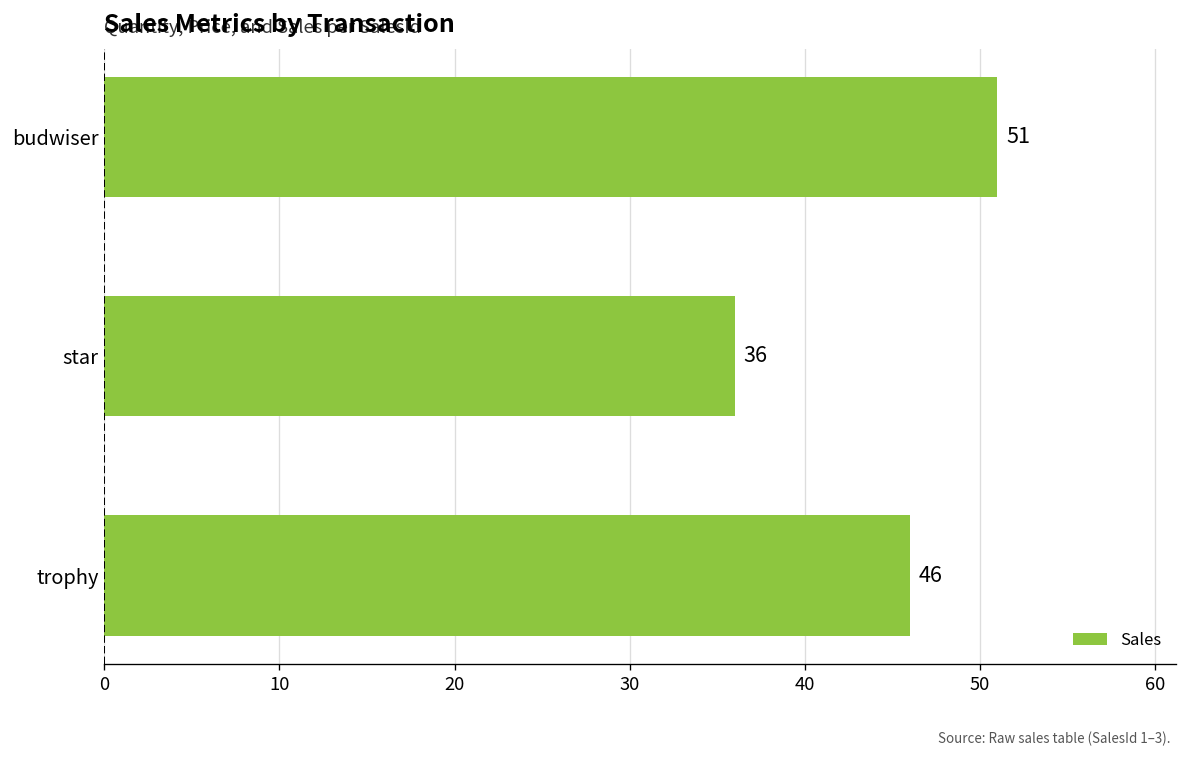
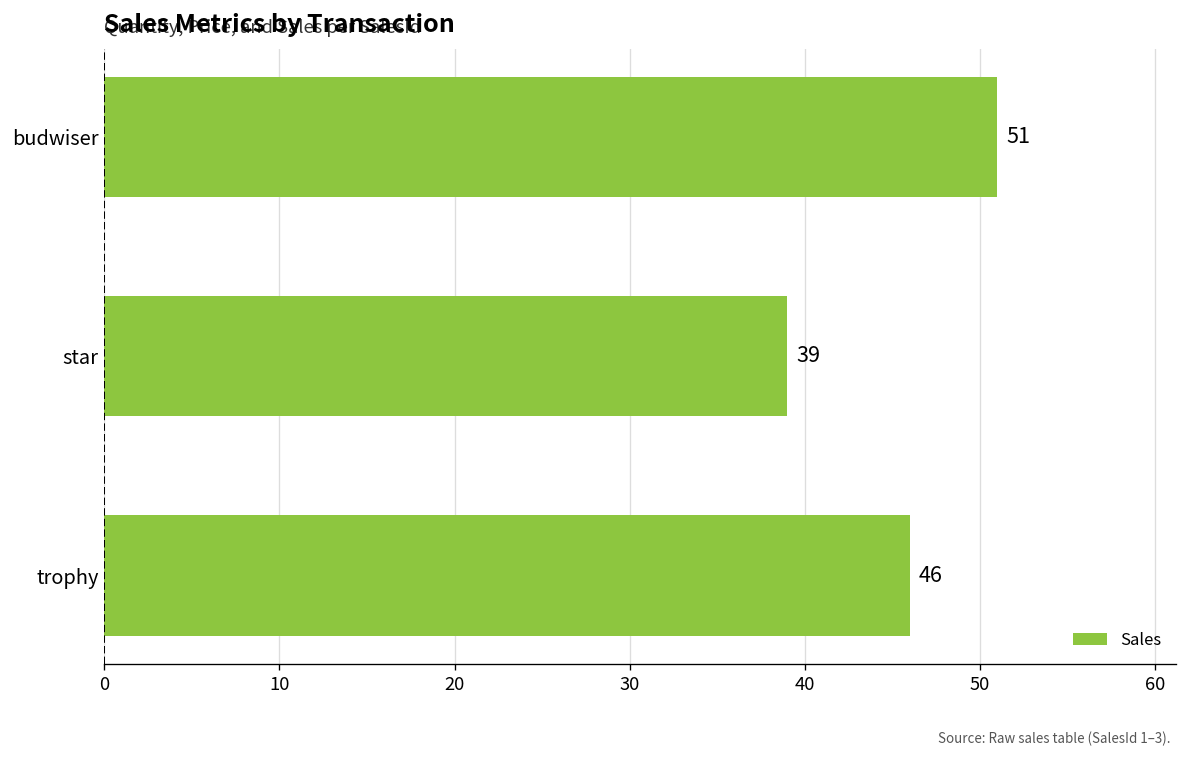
  {
    "budwiser": 51,
-   "star": 36,
+   "star": 39,
    "trophy": 46
  }
